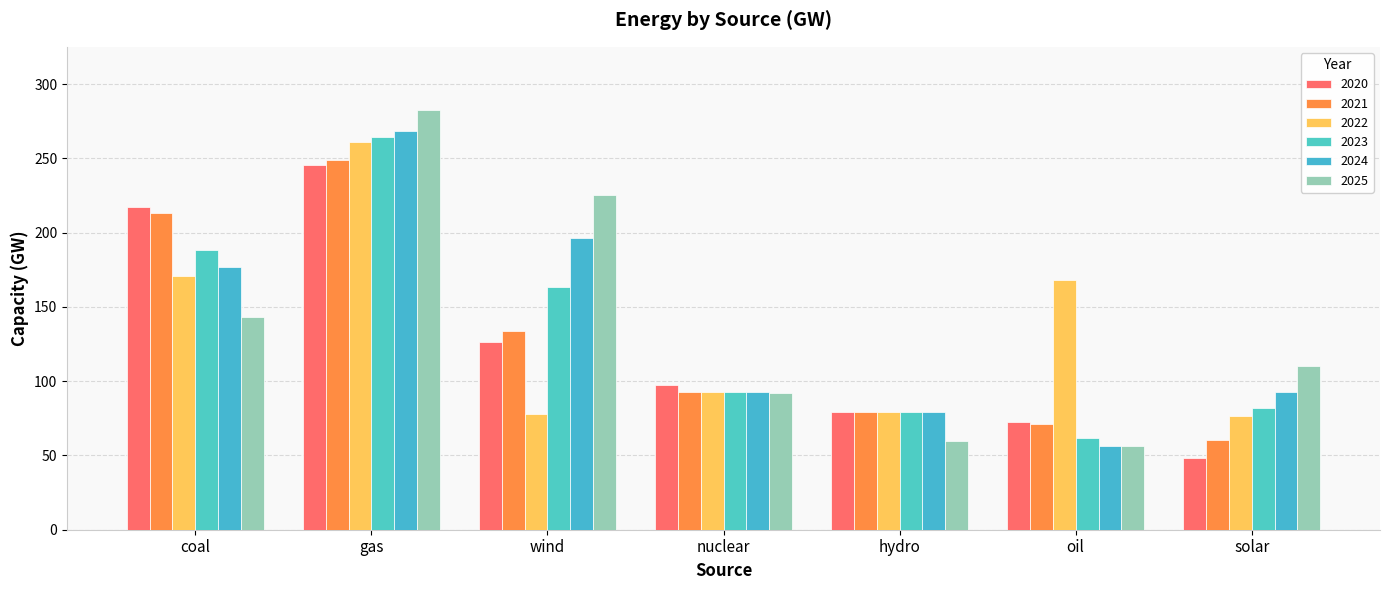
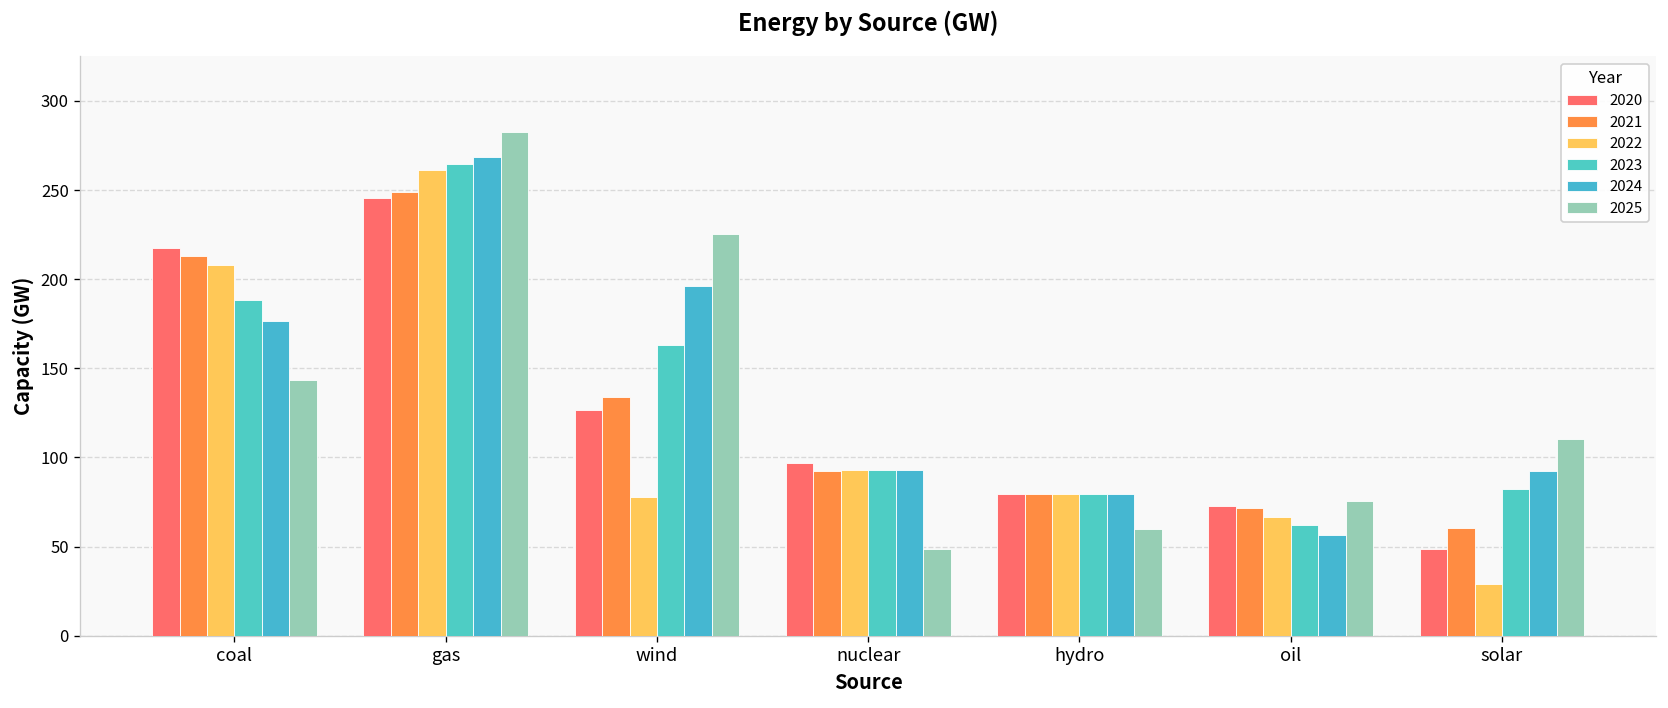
  {
    "2022": {
-     "coal": 171,
+     "coal": 208,
      "gas": 261,
      "wind": 78,
      "nuclear": 93,
      "hydro": 79,
-     "oil": 168,
-     "solar": 76
+     "oil": 67,
+     "solar": 29
    },
    "2025": {
      "coal": 143,
      "gas": 283,
      "wind": 225,
-     "nuclear": 92,
+     "nuclear": 49,
      "hydro": 60,
-     "oil": 56,
+     "oil": 76,
      "solar": 110
    }
  }
